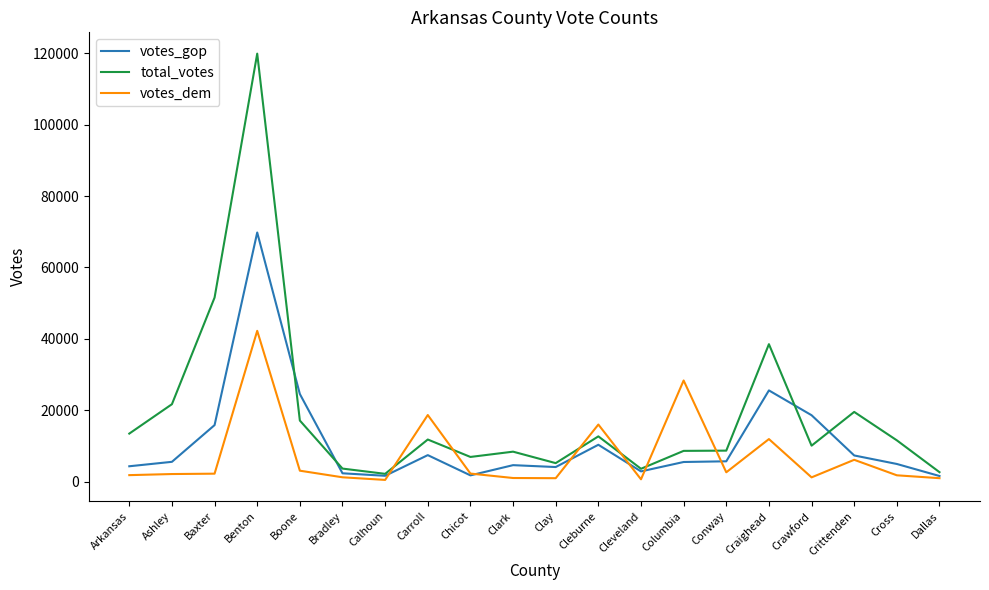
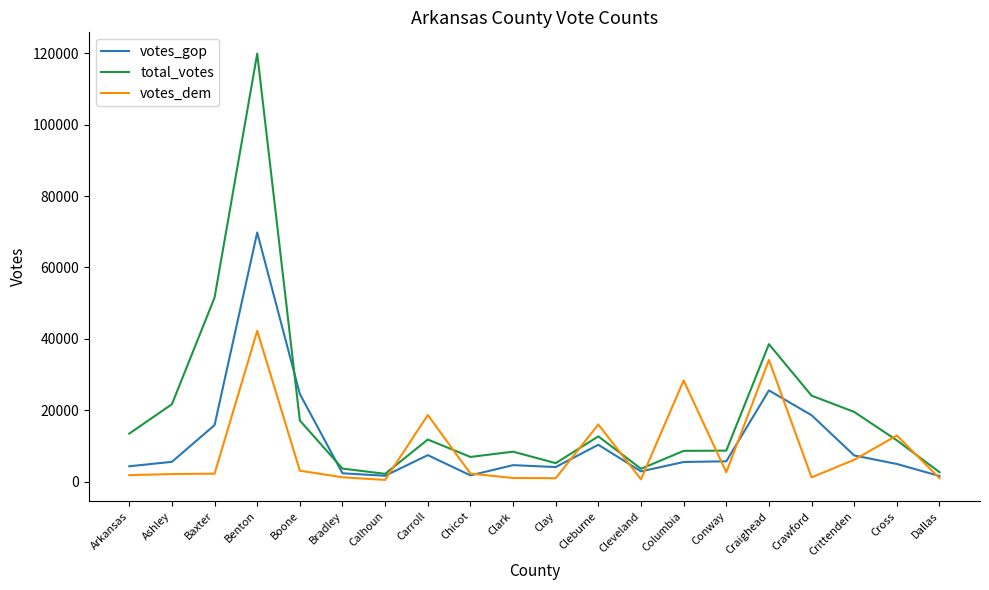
  {
    "votes_gop": {
      "Arkansas": 4000,
      "Ashley": 6000,
      "Baxter": 16000,
      "Benton": 70000,
      "Boone": 25000,
      "Bradley": 2000,
      "Carroll": 7000,
      "Clark": 5000,
      "Clay": 4000,
      "Cleburne": 10000,
      "Cleveland": 3000,
      "Columbia": 6000,
      "Conway": 6000,
      "Craighead": 26000,
      "Crawford": 19000,
      "Crittenden": 7000,
      "Cross": 5000
    },
    "total_votes": {
      "Arkansas": 13000,
      "Ashley": 22000,
      "Baxter": 52000,
      "Benton": 120000,
      "Boone": 17000,
      "Bradley": 4000,
      "Carroll": 12000,
      "Chicot": 7000,
      "Clark": 8000,
      "Clay": 5000,
      "Cleburne": 13000,
      "Cleveland": 4000,
      "Columbia": 9000,
      "Conway": 9000,
      "Craighead": 39000,
-     "Crawford": 10000,
+     "Crawford": 24000,
      "Crittenden": 20000,
      "Cross": 12000,
      "Dallas": 3000
    },
    "votes_dem": {
      "Arkansas": 2000,
      "Ashley": 2000,
      "Baxter": 2000,
      "Benton": 42000,
      "Boone": 3000,
      "Bradley": 1000,
      "Calhoun": 0,
      "Carroll": 19000,
      "Clark": 1000,
      "Clay": 1000,
      "Cleburne": 16000,
      "Cleveland": 1000,
      "Columbia": 28000,
      "Conway": 3000,
-     "Craighead": 12000,
+     "Craighead": 34000,
      "Crawford": 1000,
      "Crittenden": 6000,
-     "Cross": 2000
+     "Cross": 13000
    }
  }
